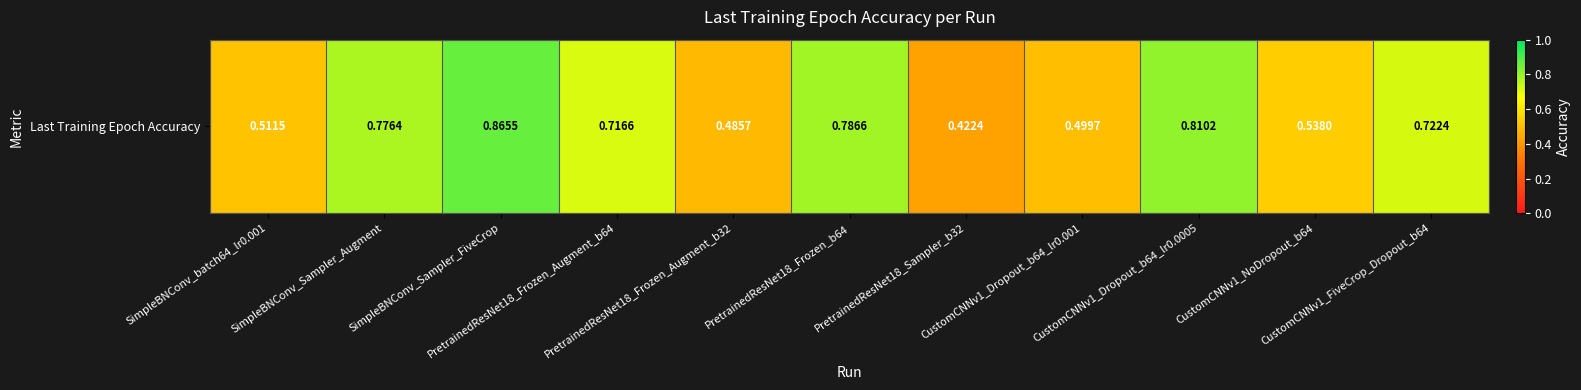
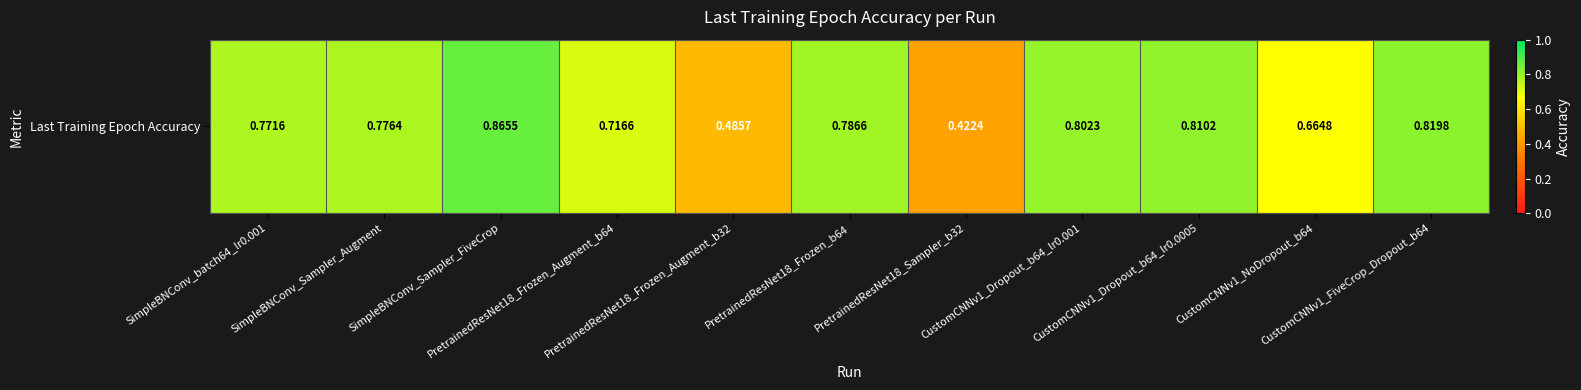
  {
    "Last Training Epoch Accuracy": {
-     "SimpleBNConv_batch64_lr0.001": 0.5115,
+     "SimpleBNConv_batch64_lr0.001": 0.7716,
      "SimpleBNConv_Sampler_Augment": 0.7764,
      "SimpleBNConv_Sampler_FiveCrop": 0.8655,
      "PretrainedResNet18_Frozen_Augment_b64": 0.7166,
      "PretrainedResNet18_Frozen_Augment_b32": 0.4857,
      "PretrainedResNet18_Frozen_b64": 0.7866,
      "PretrainedResNet18_Sampler_b32": 0.4224,
-     "CustomCNNv1_Dropout_b64_lr0.001": 0.4997,
+     "CustomCNNv1_Dropout_b64_lr0.001": 0.8023,
      "CustomCNNv1_Dropout_b64_lr0.0005": 0.8102,
-     "CustomCNNv1_NoDropout_b64": 0.5380,
-     "CustomCNNv1_FiveCrop_Dropout_b64": 0.7224
+     "CustomCNNv1_NoDropout_b64": 0.6648,
+     "CustomCNNv1_FiveCrop_Dropout_b64": 0.8198
    }
  }
